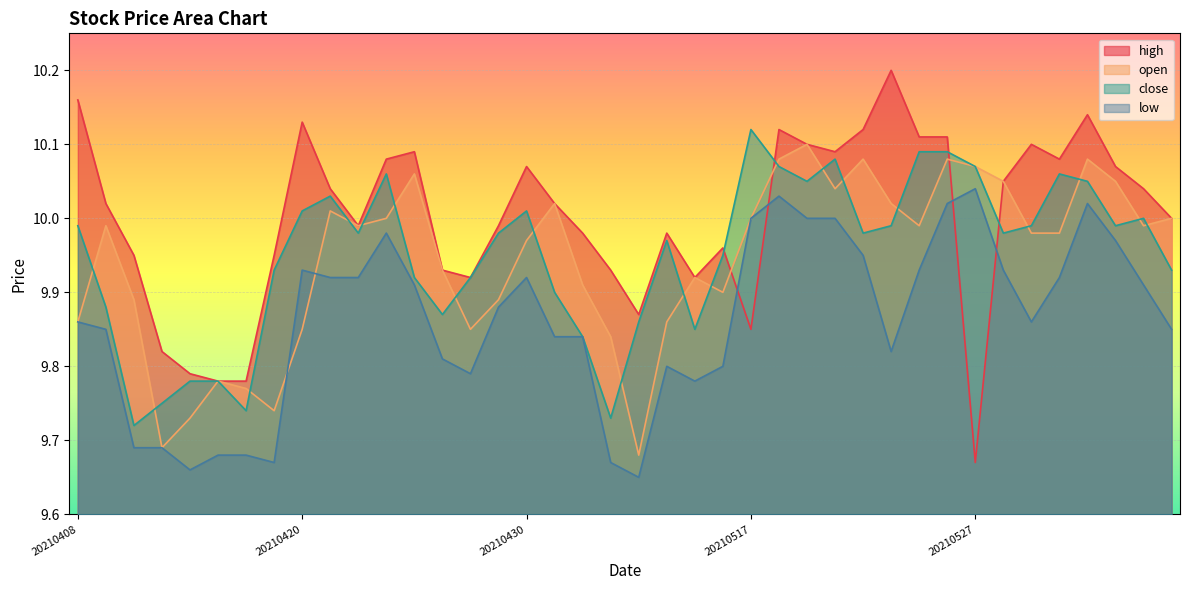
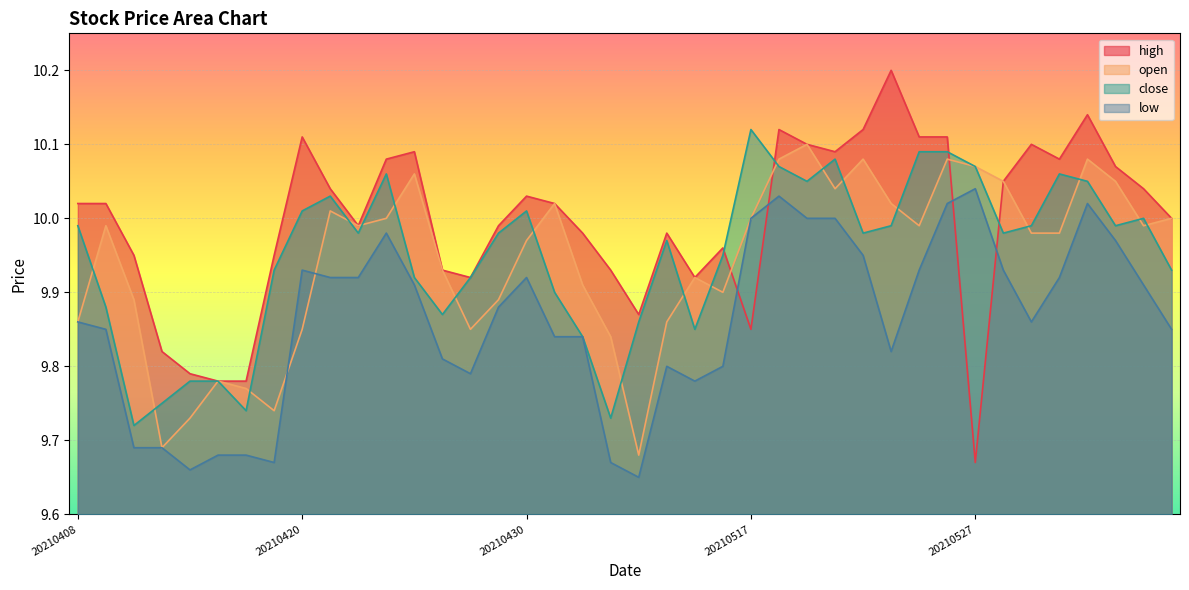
  {
    "high": {
-     "20210408": 10.16,
-     "20210420": 10.13,
-     "20210430": 10.07,
+     "20210408": 10.02,
+     "20210420": 10.11,
+     "20210430": 10.03,
      "20210517": 9.85,
      "20210527": 9.67
    },
    "open": {
      "20210420": 9.85,
      "20210430": 9.97
    }
  }
